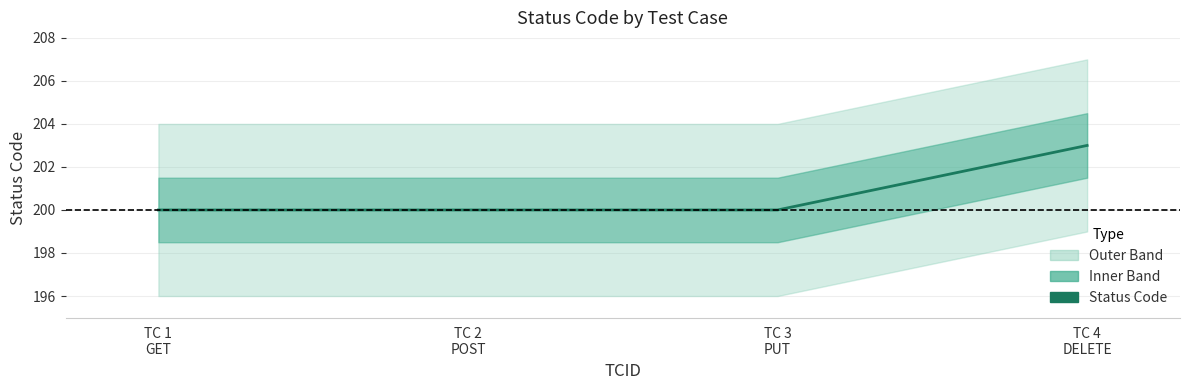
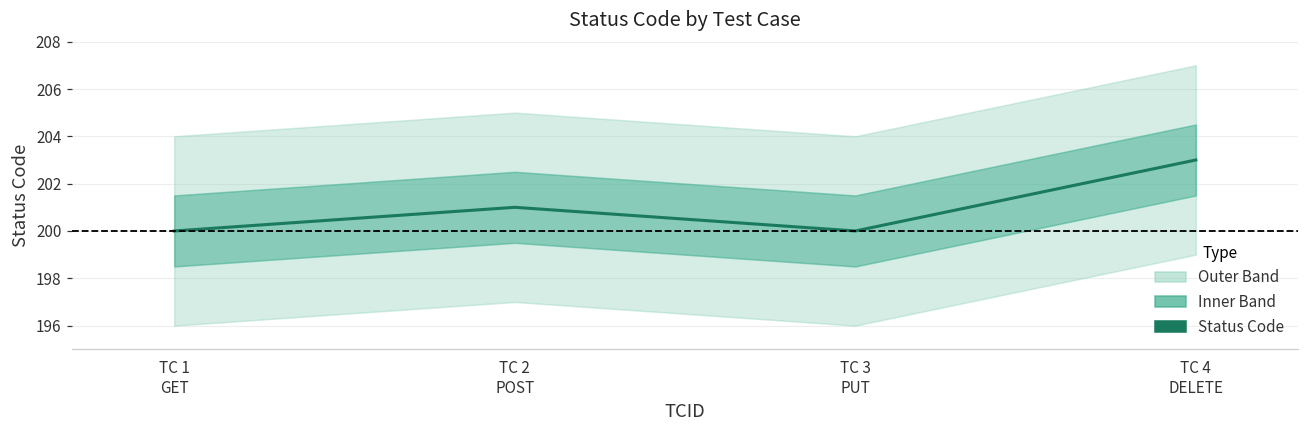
  {
    "Status Code": {
      "TC 1 GET": 200,
-     "TC 2 POST": 200,
+     "TC 2 POST": 201,
      "TC 3 PUT": 200,
      "TC 4 DELETE": 203
    }
  }
